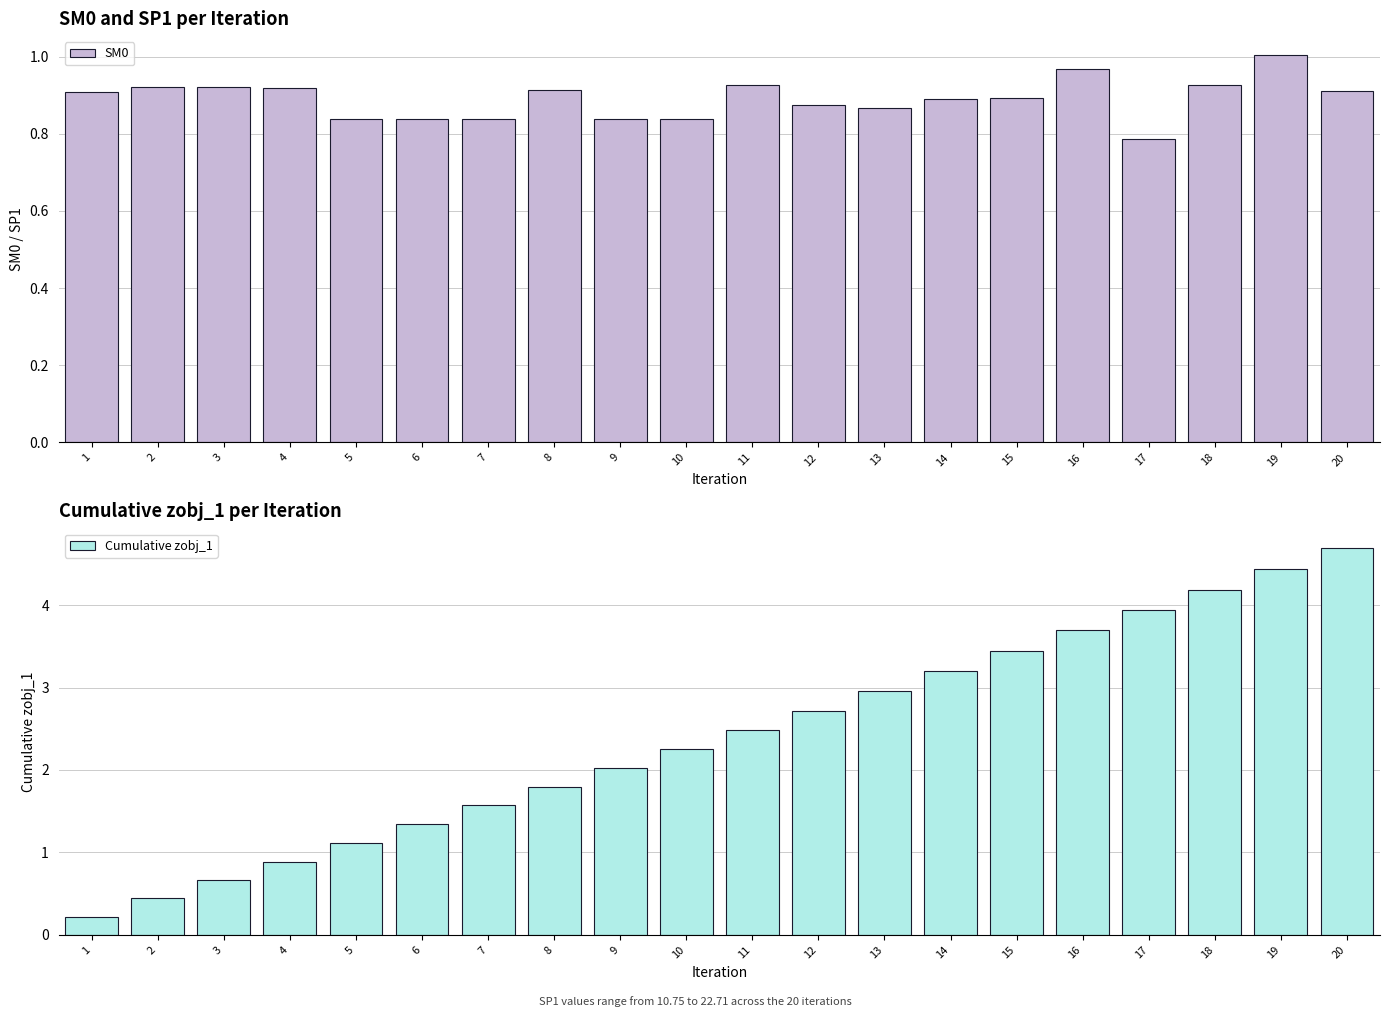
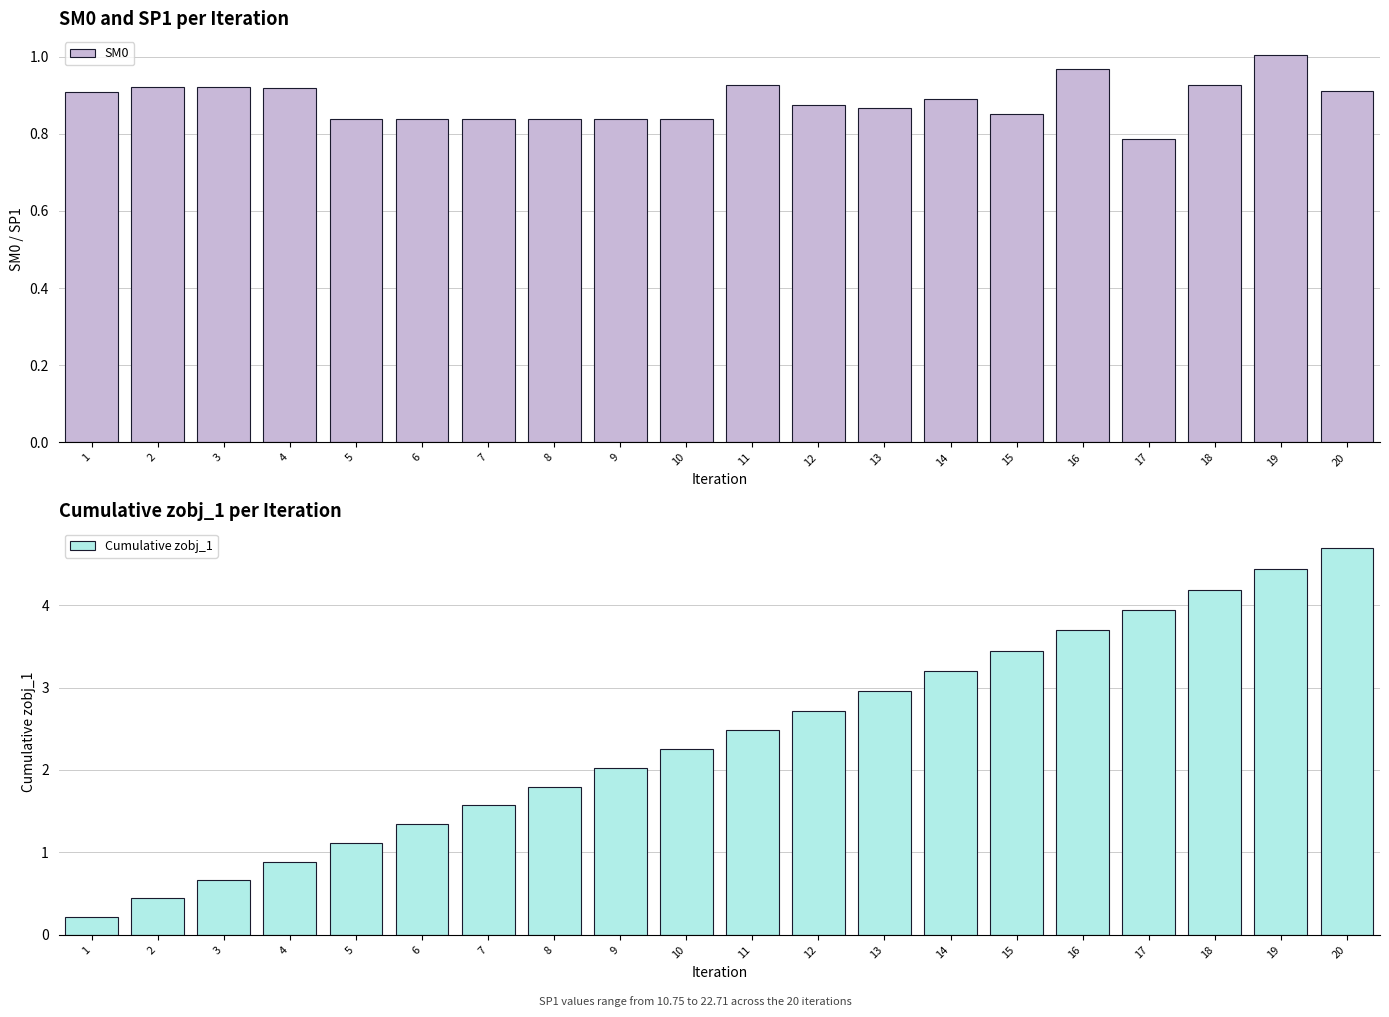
  {
    "SM0 and SP1 per Iteration": {
      "1": 0.91,
      "2": 0.92,
      "3": 0.92,
      "4": 0.92,
      "5": 0.84,
      "6": 0.84,
      "7": 0.84,
-     "8": 0.91,
+     "8": 0.84,
      "9": 0.84,
      "10": 0.84,
      "11": 0.93,
      "12": 0.87,
      "13": 0.87,
      "14": 0.89,
-     "15": 0.89,
+     "15": 0.85,
      "16": 0.97,
      "17": 0.79,
      "18": 0.93,
      "19": 1.00,
      "20": 0.91
    },
    "Cumulative zobj_1 per Iteration": {
      "1": 0.2,
      "2": 0.4,
      "3": 0.7,
      "4": 0.9,
      "5": 1.1,
      "6": 1.3,
      "7": 1.6,
      "8": 1.8,
      "9": 2.0,
      "10": 2.3,
      "11": 2.5,
      "12": 2.7,
      "13": 3.0,
      "14": 3.2,
      "15": 3.4,
      "16": 3.7,
      "17": 3.9,
      "18": 4.2,
      "19": 4.4,
      "20": 4.7
    }
  }
